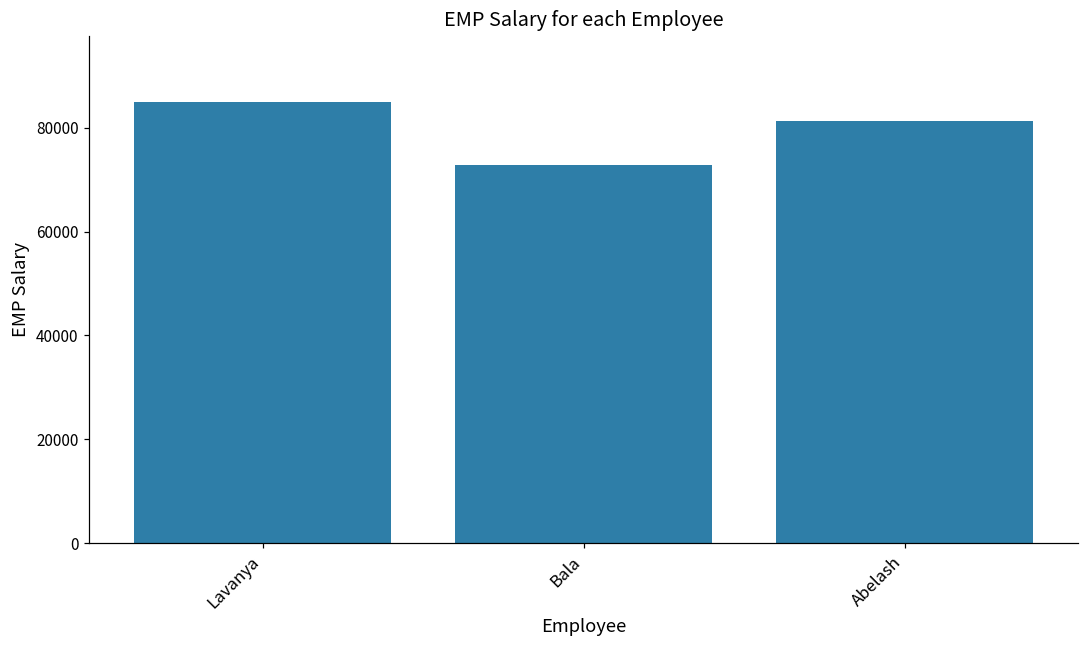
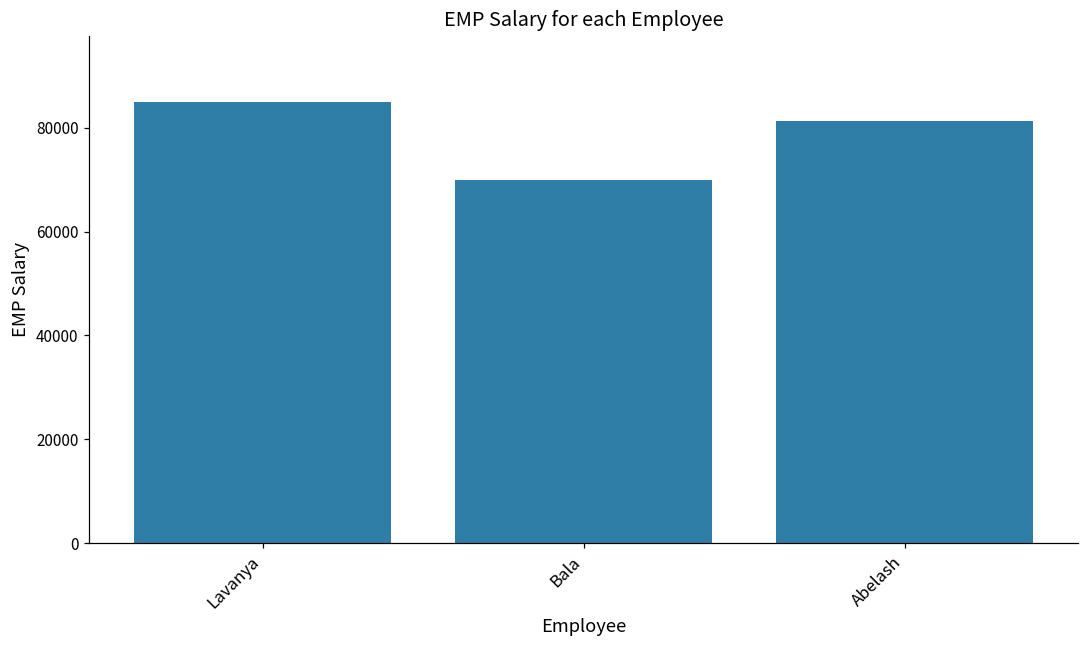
  {
    "Lavanya": 85000,
-   "Bala": 73000,
+   "Bala": 70000,
    "Abelash": 81000
  }
